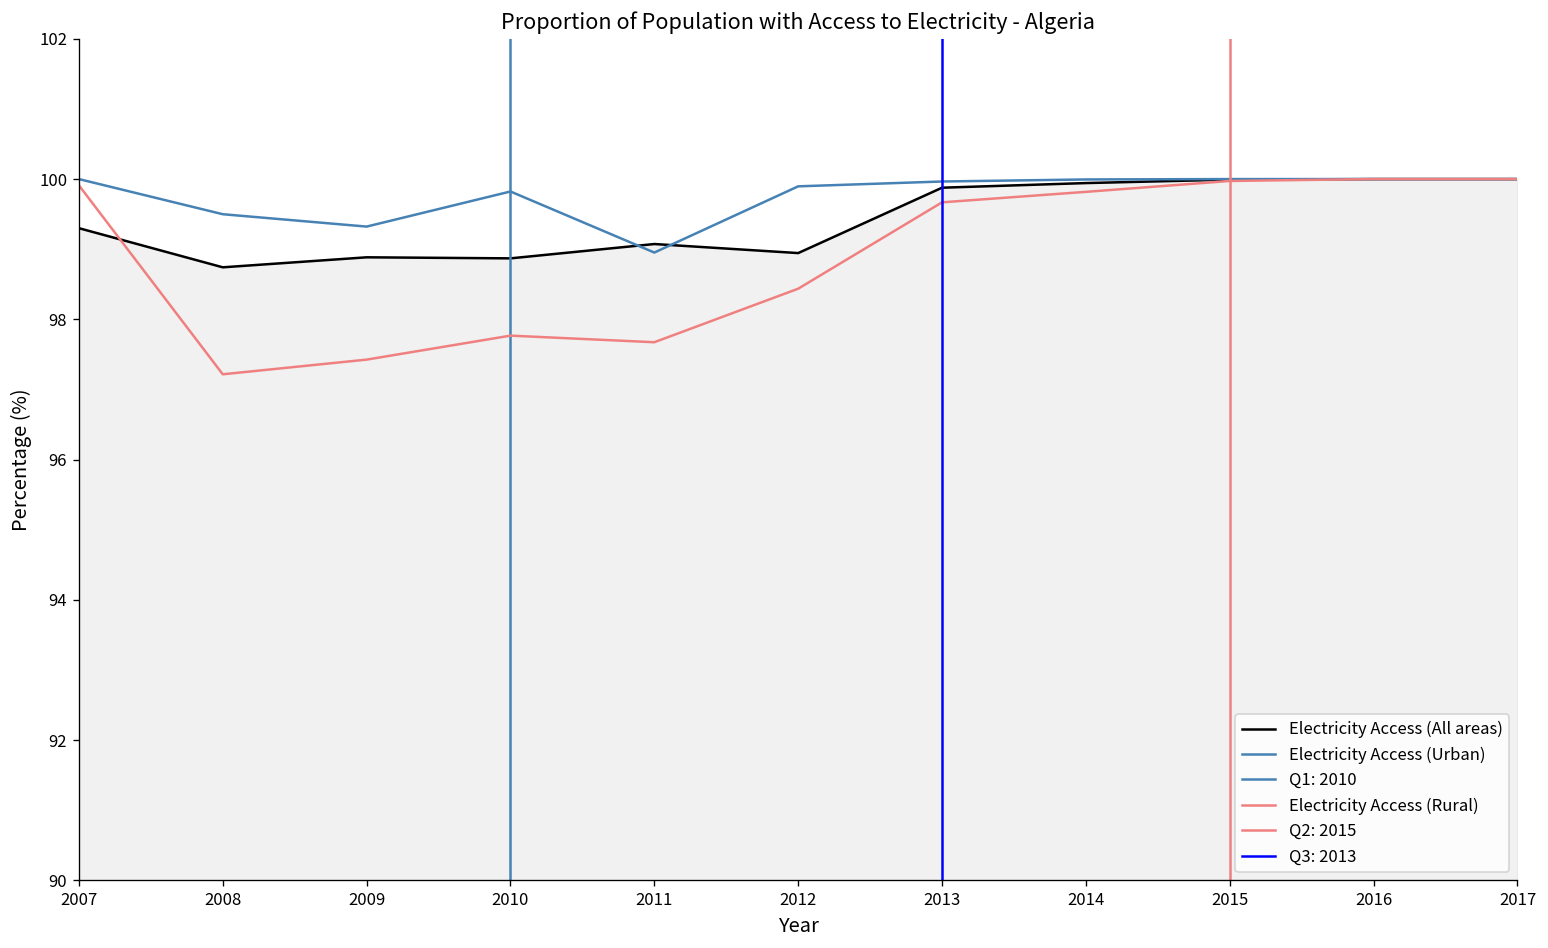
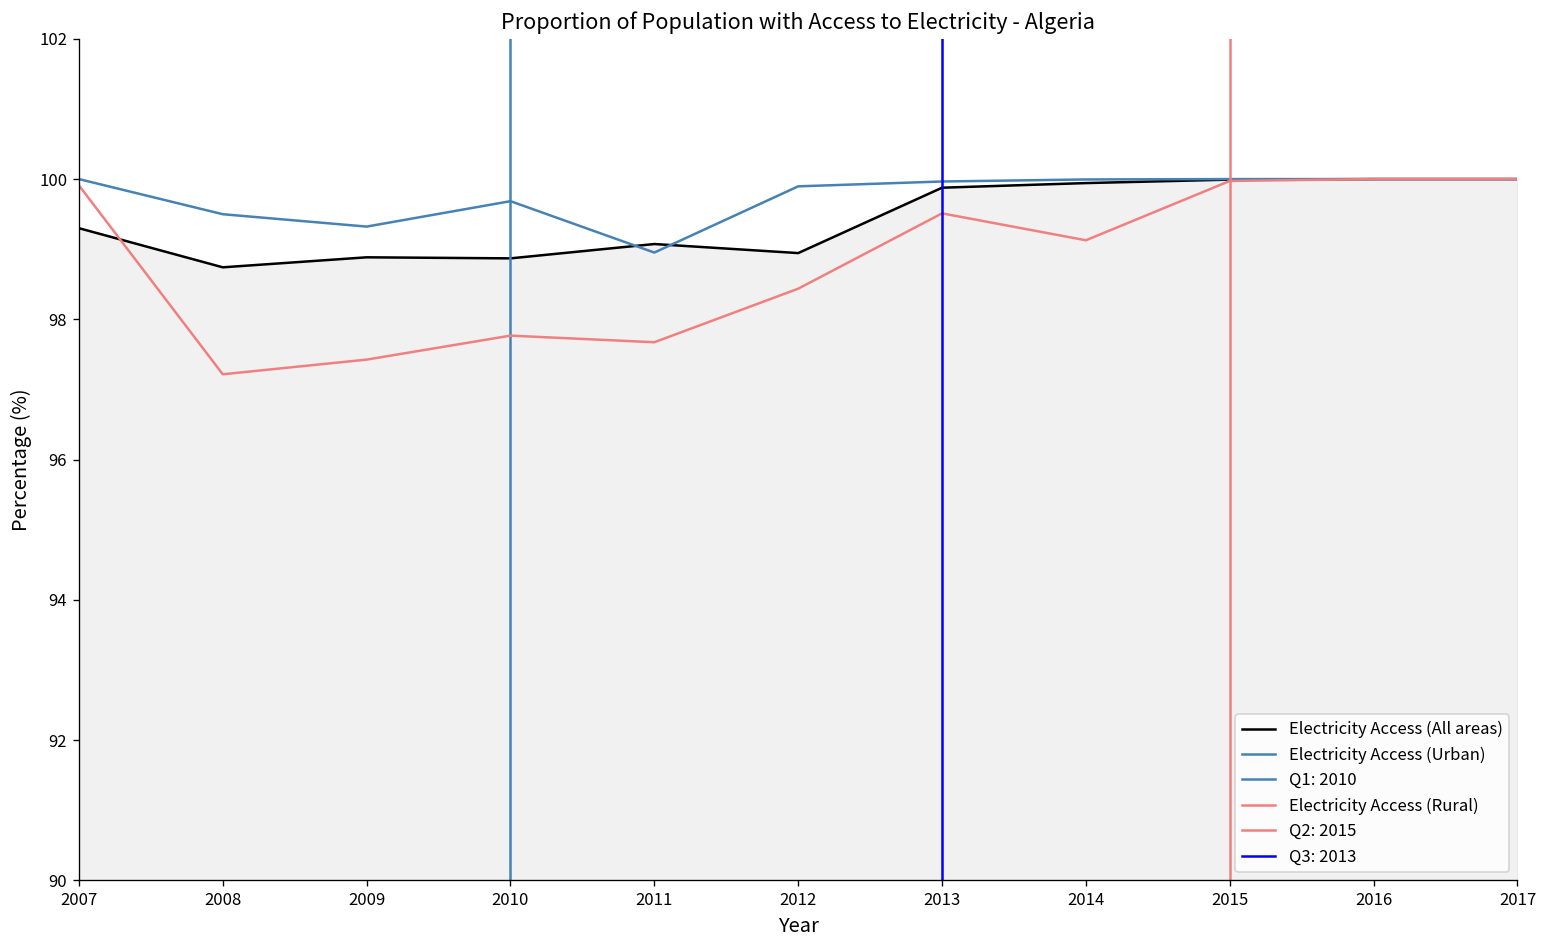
  {
    "Electricity Access (All areas)": {
      "2007": 99.3,
      "2008": 98.7,
      "2009": 98.9,
      "2010": 98.9,
      "2011": 99.1,
      "2012": 98.9,
      "2013": 99.9,
      "2014": 99.9
    },
    "Electricity Access (Urban)": {
      "2007": 100.0,
      "2008": 99.5,
      "2009": 99.3,
-     "2010": 99.8,
+     "2010": 99.7,
      "2011": 99.0,
      "2012": 99.9,
      "2013": 100.0,
      "2014": 100.0
    },
    "Electricity Access (Rural)": {
      "2007": 99.9,
      "2008": 97.2,
      "2009": 97.4,
      "2010": 97.8,
      "2011": 97.7,
      "2012": 98.4,
-     "2013": 99.7,
-     "2014": 99.8
+     "2013": 99.5,
+     "2014": 99.1
    }
  }
